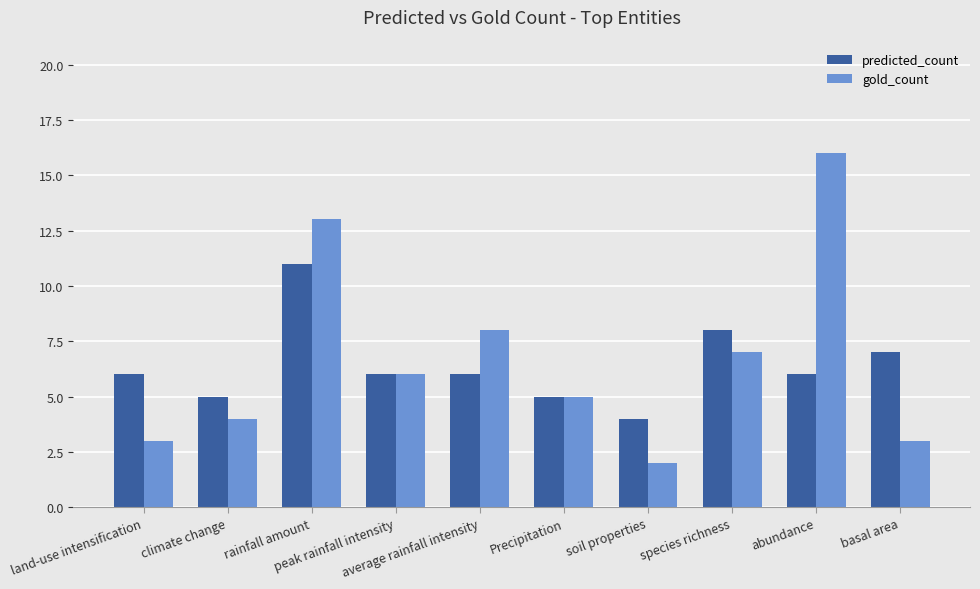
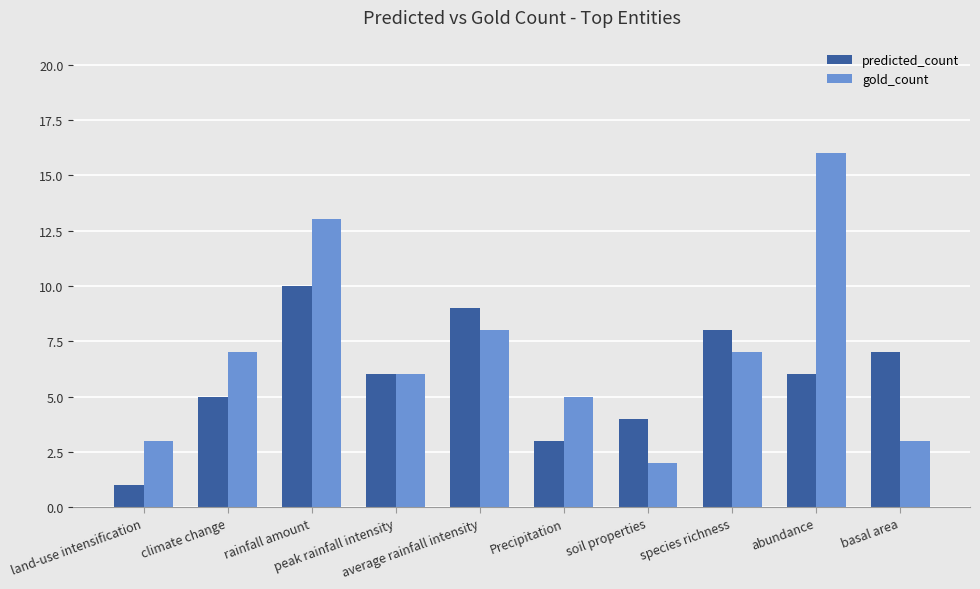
  {
    "predicted_count": {
-     "land-use intensification": 6,
+     "land-use intensification": 1,
      "climate change": 5,
-     "rainfall amount": 11,
+     "rainfall amount": 10,
      "peak rainfall intensity": 6,
-     "average rainfall intensity": 6,
-     "Precipitation": 5,
+     "average rainfall intensity": 9,
+     "Precipitation": 3,
      "soil properties": 4,
      "species richness": 8,
      "abundance": 6,
      "basal area": 7
    },
    "gold_count": {
      "land-use intensification": 3,
-     "climate change": 4,
+     "climate change": 7,
      "rainfall amount": 13,
      "peak rainfall intensity": 6,
      "average rainfall intensity": 8,
      "Precipitation": 5,
      "soil properties": 2,
      "species richness": 7,
      "abundance": 16,
      "basal area": 3
    }
  }
